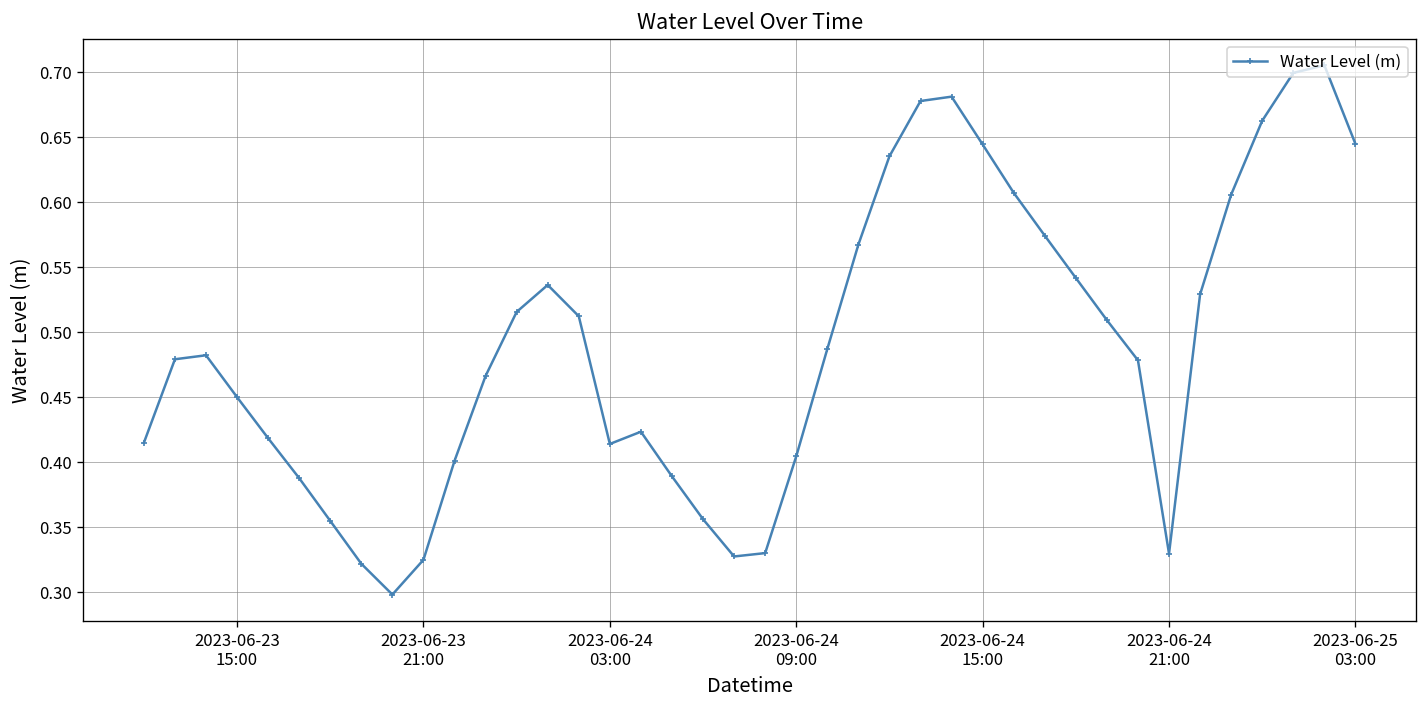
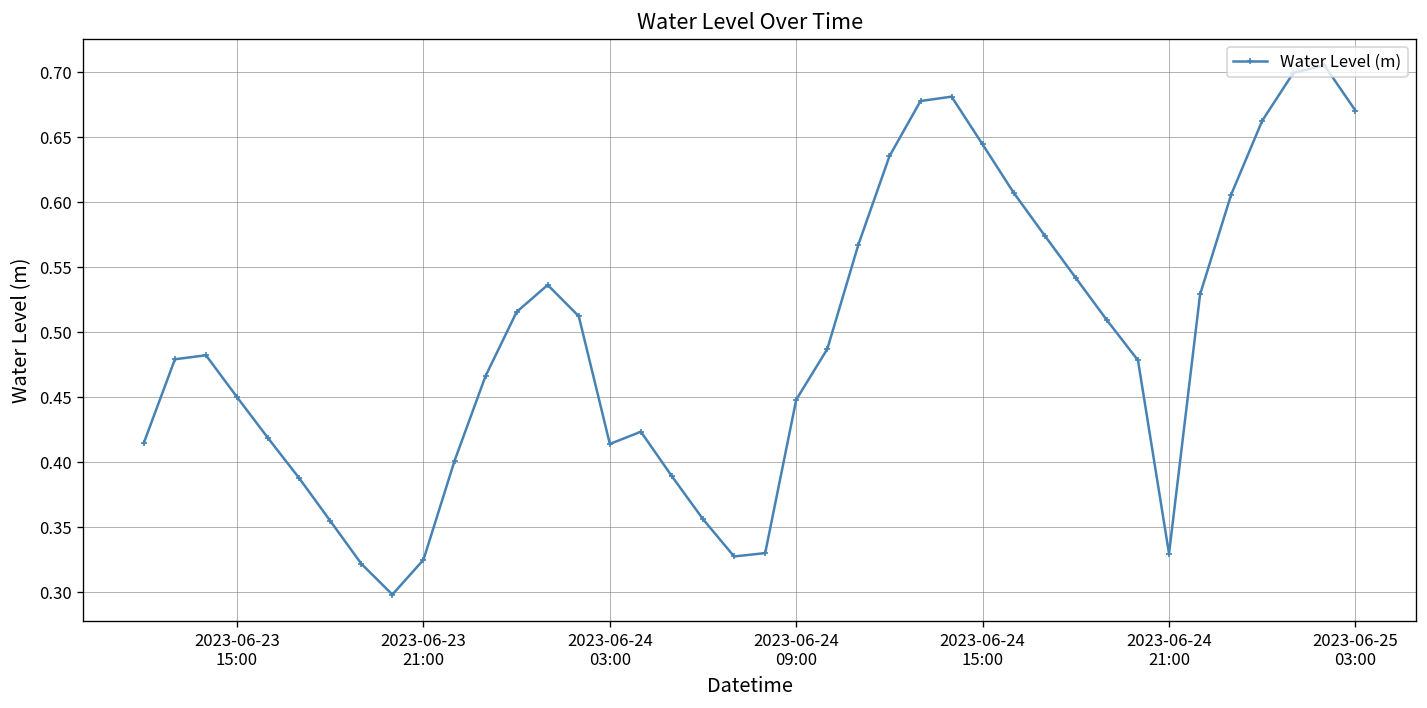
  {
    "2023-06-23 15:00": 0.450,
    "2023-06-23 21:00": 0.325,
    "2023-06-24 03:00": 0.414,
-   "2023-06-24 09:00": 0.405,
+   "2023-06-24 09:00": 0.448,
    "2023-06-24 15:00": 0.645,
    "2023-06-24 21:00": 0.330,
-   "2023-06-25 03:00": 0.645
+   "2023-06-25 03:00": 0.671
  }
